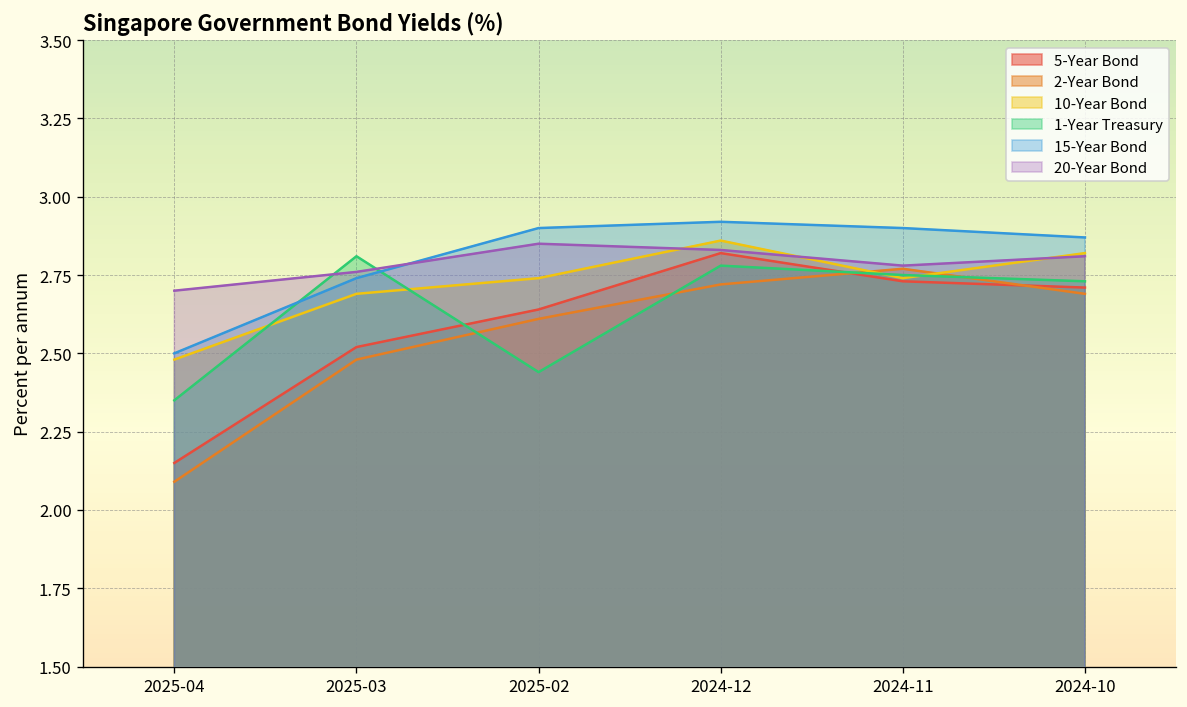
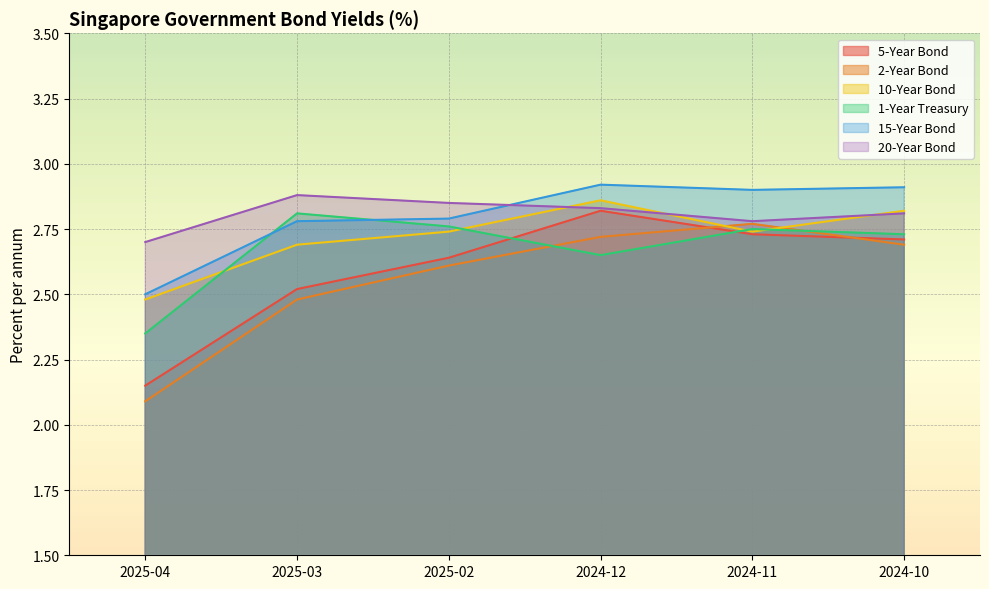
  {
    "1-Year Treasury": {
      "2025-04": 2.35,
      "2025-03": 2.81,
-     "2025-02": 2.44,
-     "2024-12": 2.78,
+     "2025-02": 2.76,
+     "2024-12": 2.65,
      "2024-11": 2.75,
      "2024-10": 2.73
    },
    "15-Year Bond": {
      "2025-04": 2.50,
-     "2025-03": 2.74,
-     "2025-02": 2.90,
+     "2025-03": 2.78,
+     "2025-02": 2.79,
      "2024-12": 2.92,
      "2024-11": 2.90,
-     "2024-10": 2.87
+     "2024-10": 2.91
    },
    "20-Year Bond": {
      "2025-04": 2.70,
-     "2025-03": 2.76,
+     "2025-03": 2.88,
      "2025-02": 2.85,
      "2024-12": 2.83,
      "2024-11": 2.78,
      "2024-10": 2.81
    }
  }
